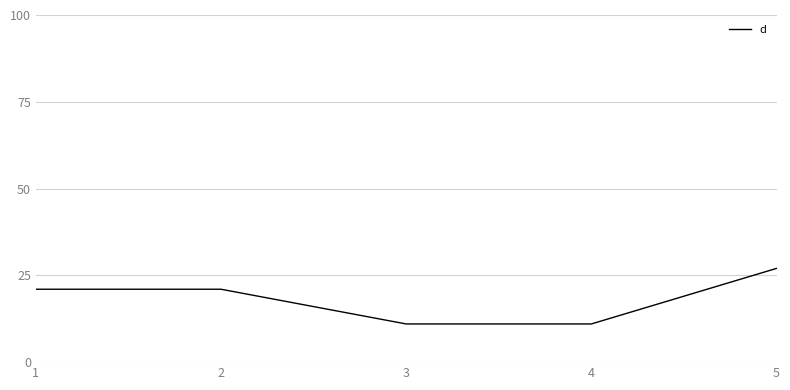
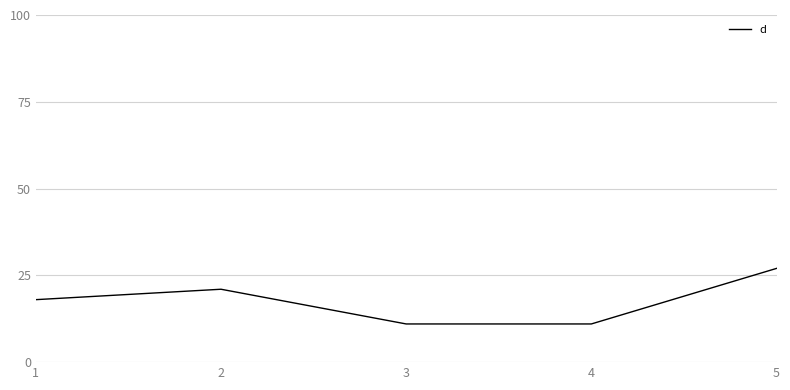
  {
-   "1": 21,
+   "1": 18,
    "2": 21,
    "3": 11,
    "4": 11,
    "5": 27
  }
